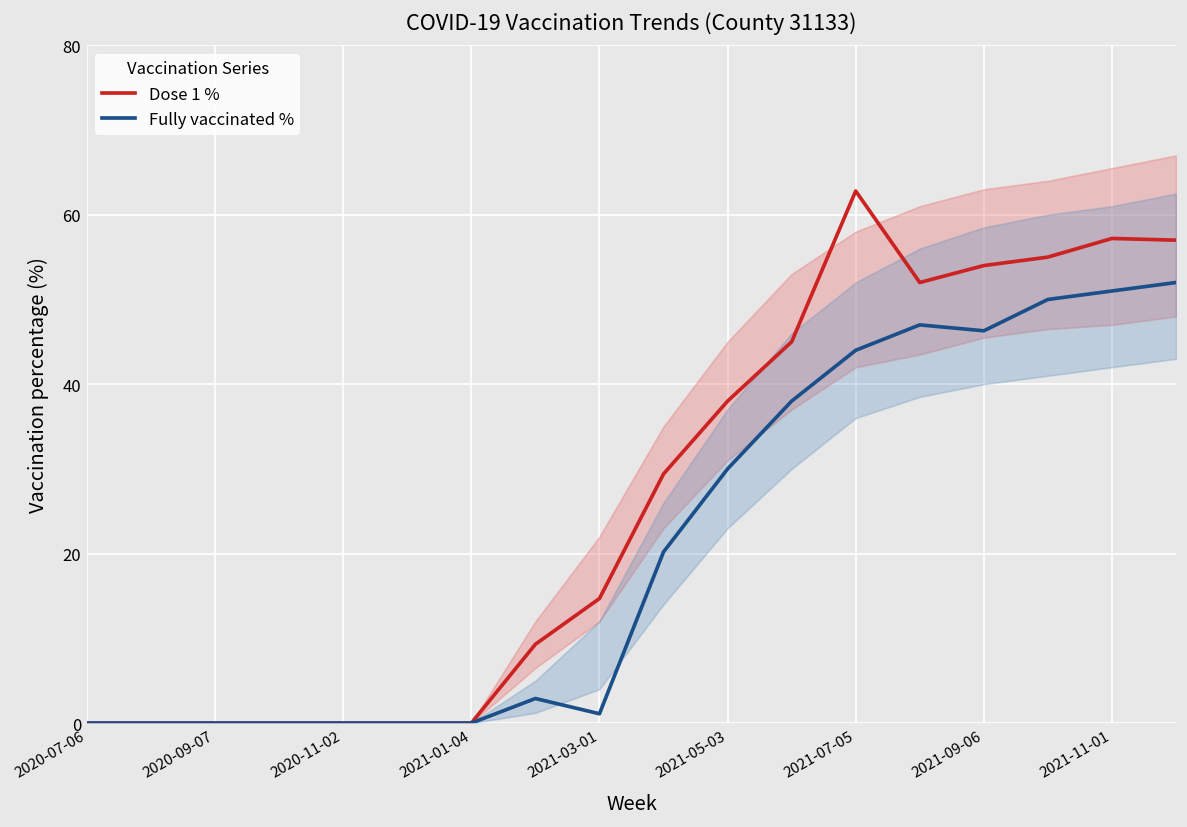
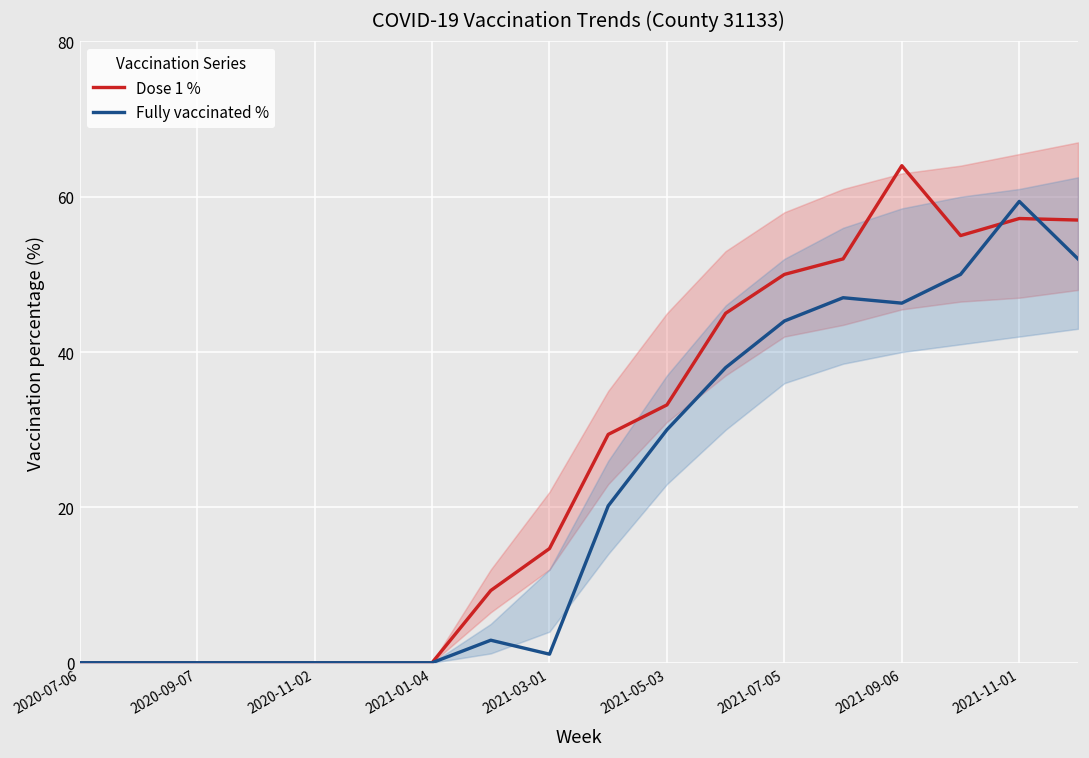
  {
    "Dose 1 %": {
      "2021-03-01": 15,
-     "2021-05-03": 38,
-     "2021-07-05": 63,
-     "2021-09-06": 54,
+     "2021-05-03": 33,
+     "2021-07-05": 50,
+     "2021-09-06": 64,
      "2021-11-01": 57
    },
    "Fully vaccinated %": {
      "2021-03-01": 1,
      "2021-05-03": 30,
      "2021-07-05": 44,
      "2021-09-06": 46,
-     "2021-11-01": 51
+     "2021-11-01": 59
    }
  }
